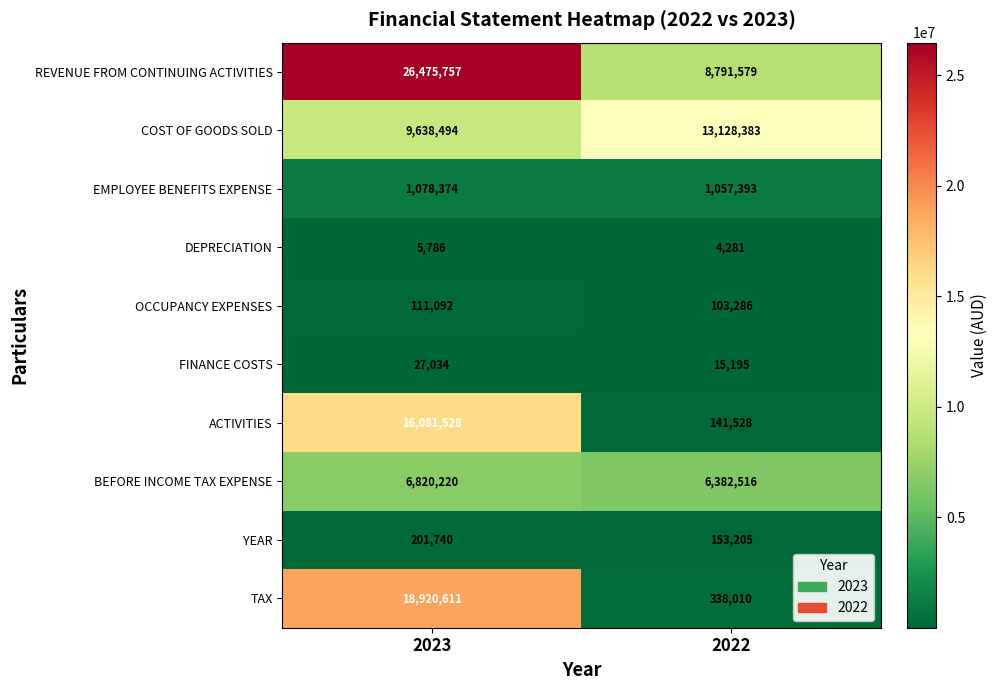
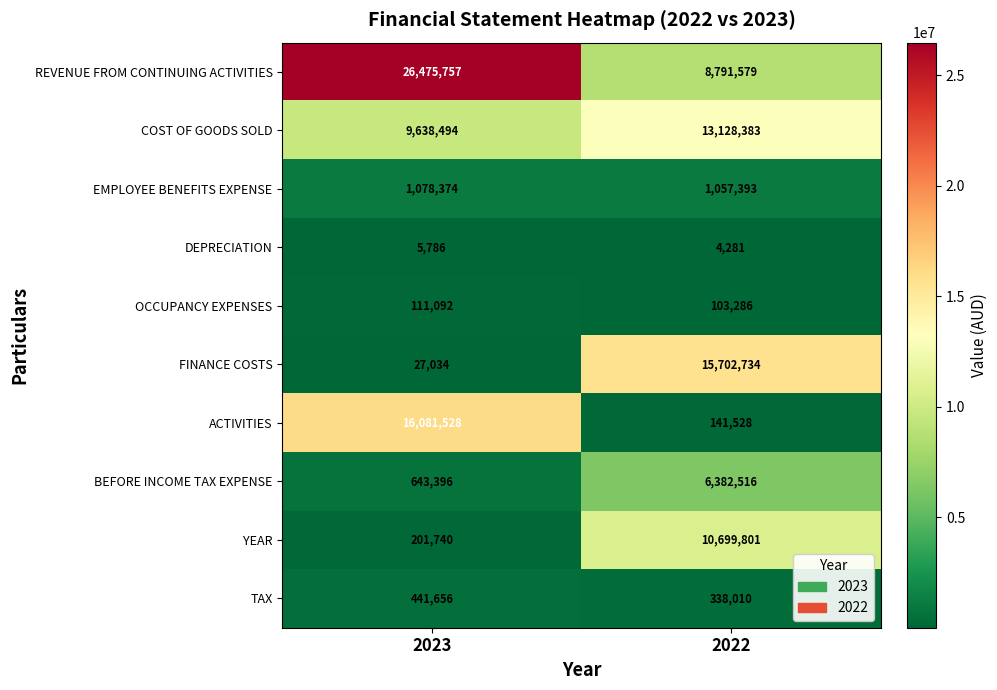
  {
    "REVENUE FROM CONTINUING ACTIVITIES": {
      "2023": "26,475,757",
      "2022": "8,791,579"
    },
    "COST OF GOODS SOLD": {
      "2023": "9,638,494",
      "2022": "13,128,383"
    },
    "EMPLOYEE BENEFITS EXPENSE": {
      "2023": "1,078,374",
      "2022": "1,057,393"
    },
    "DEPRECIATION": {
      "2023": "5,786",
      "2022": "4,281"
    },
    "OCCUPANCY EXPENSES": {
      "2023": "111,092",
      "2022": "103,286"
    },
    "FINANCE COSTS": {
      "2023": "27,034",
-     "2022": "15,195"
+     "2022": "15,702,734"
    },
    "ACTIVITIES": {
      "2023": "16,081,528",
      "2022": "141,528"
    },
    "BEFORE INCOME TAX EXPENSE": {
-     "2023": "6,820,220",
+     "2023": "643,396",
      "2022": "6,382,516"
    },
    "YEAR": {
      "2023": "201,740",
-     "2022": "153,205"
+     "2022": "10,699,801"
    },
    "TAX": {
-     "2023": "18,920,611",
+     "2023": "441,656",
      "2022": "338,010"
    }
  }
